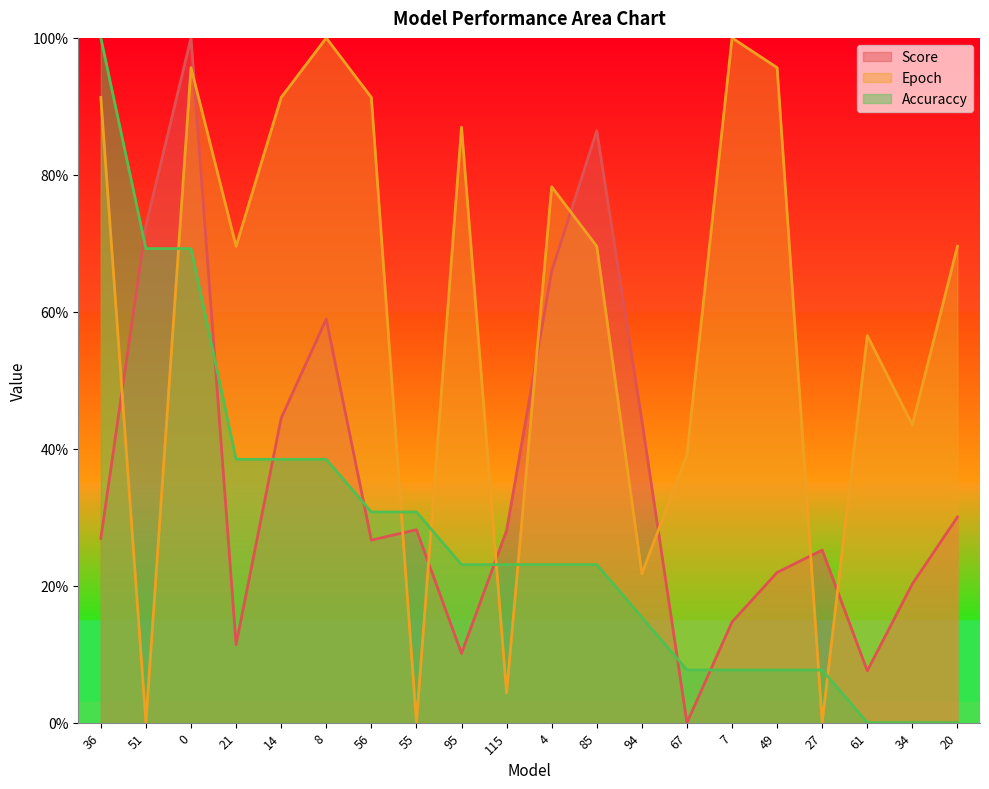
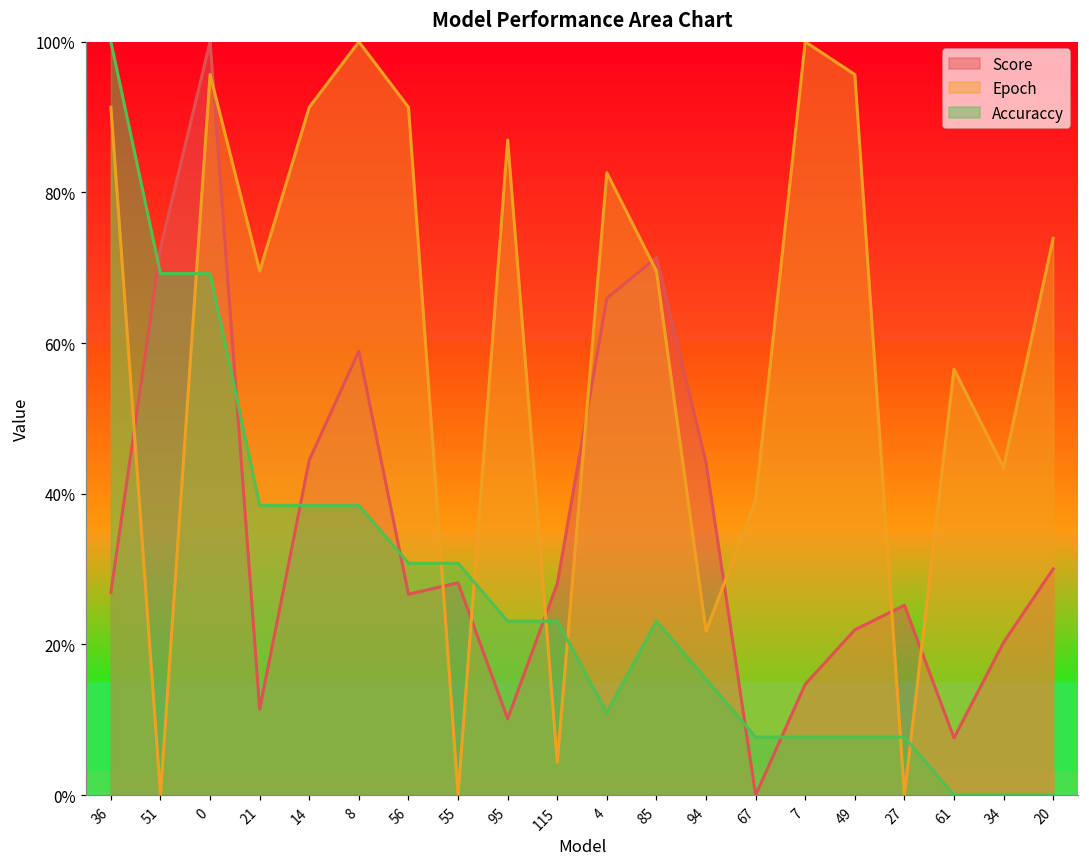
  {
    "Score": {
      "36": "27%",
      "51": "73%",
      "0": "100%",
      "21": "11%",
      "14": "44%",
      "8": "59%",
      "56": "27%",
      "55": "28%",
      "95": "10%",
      "115": "28%",
      "4": "66%",
-     "85": "86%",
+     "85": "71%",
      "94": "44%",
      "7": "15%",
      "49": "22%",
      "27": "25%",
      "61": "8%",
      "34": "20%",
      "20": "30%"
    },
    "Epoch": {
      "36": "91%",
      "0": "96%",
      "21": "70%",
      "14": "91%",
      "8": "100%",
      "56": "91%",
      "95": "87%",
      "115": "4%",
-     "4": "78%",
+     "4": "83%",
      "85": "70%",
      "94": "22%",
      "67": "39%",
      "7": "100%",
      "49": "96%",
      "61": "57%",
      "34": "43%",
-     "20": "70%"
+     "20": "74%"
    },
    "Accuraccy": {
      "36": "100%",
      "51": "69%",
      "0": "69%",
      "21": "38%",
      "14": "38%",
      "8": "38%",
      "56": "31%",
      "55": "31%",
      "95": "23%",
      "115": "23%",
-     "4": "23%",
+     "4": "11%",
      "85": "23%",
      "94": "15%",
      "67": "8%",
      "7": "8%",
      "49": "8%",
      "27": "8%"
    }
  }
